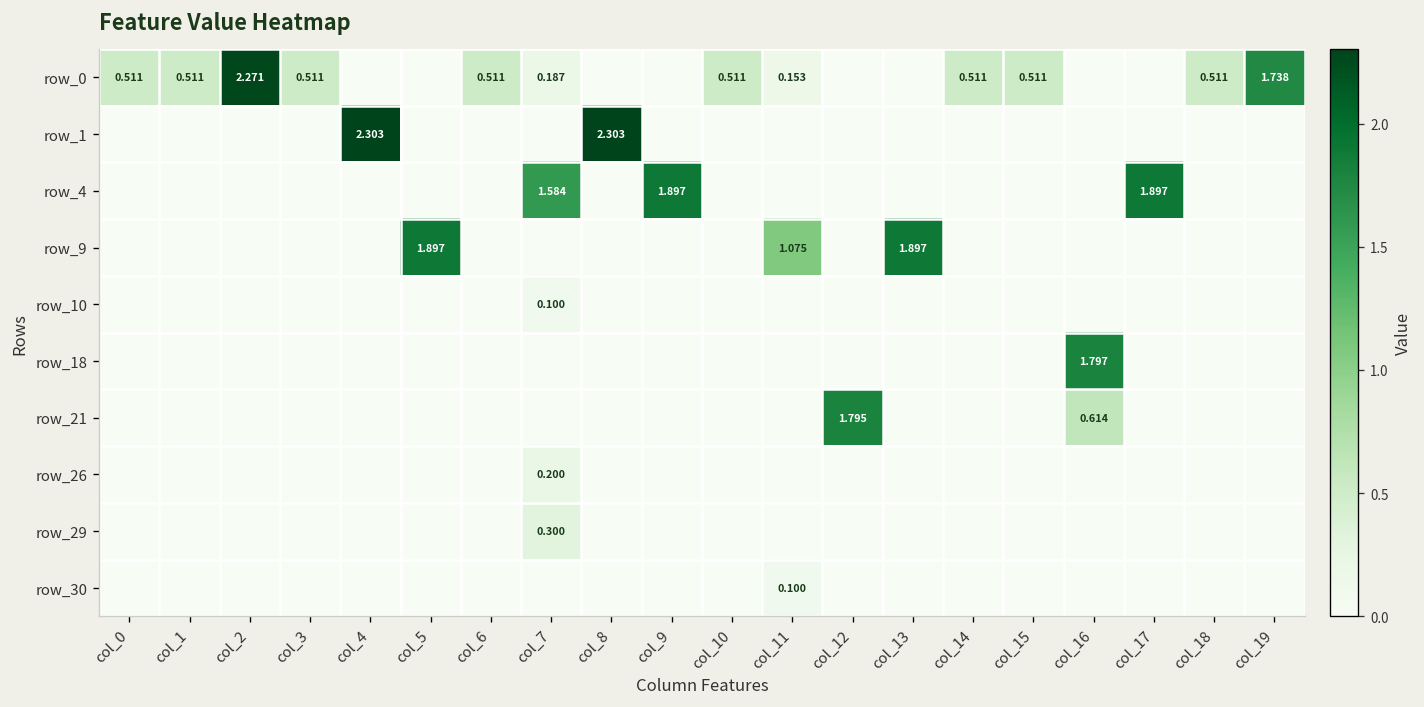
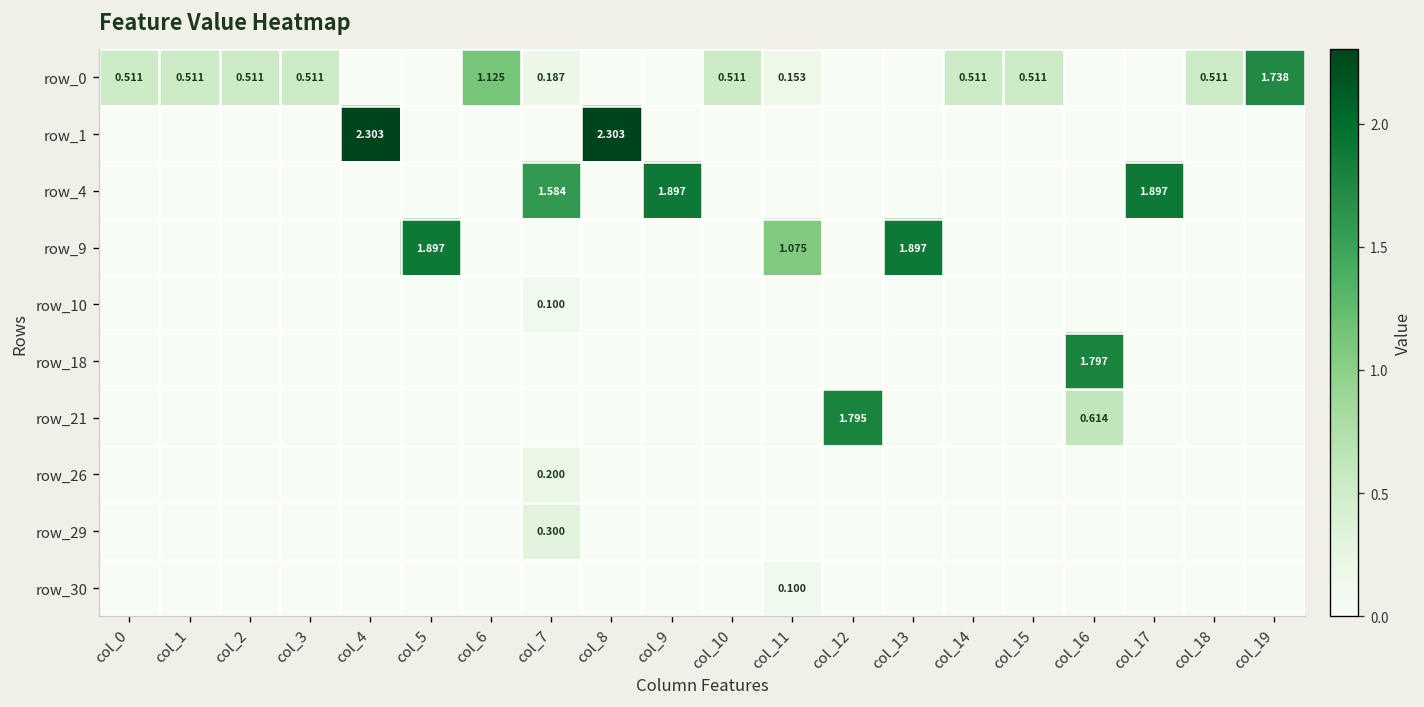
  {
    "row_0": {
      "col_0": 0.511,
      "col_1": 0.511,
-     "col_2": 2.271,
+     "col_2": 0.511,
      "col_3": 0.511,
-     "col_6": 0.511,
+     "col_6": 1.125,
      "col_7": 0.187,
      "col_10": 0.511,
      "col_11": 0.153,
      "col_14": 0.511,
      "col_15": 0.511,
      "col_18": 0.511,
      "col_19": 1.738
    },
    "row_1": {
      "col_4": 2.303,
      "col_8": 2.303
    },
    "row_4": {
      "col_7": 1.584,
      "col_9": 1.897,
      "col_17": 1.897
    },
    "row_9": {
      "col_5": 1.897,
      "col_11": 1.075,
      "col_13": 1.897
    },
    "row_10": {
      "col_7": 0.100
    },
    "row_18": {
      "col_16": 1.797
    },
    "row_21": {
      "col_12": 1.795,
      "col_16": 0.614
    },
    "row_26": {
      "col_7": 0.200
    },
    "row_29": {
      "col_7": 0.300
    },
    "row_30": {
      "col_11": 0.100
    }
  }
